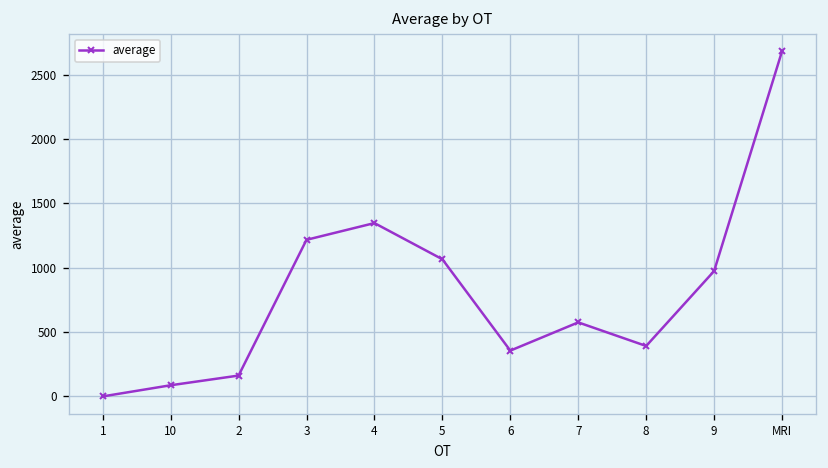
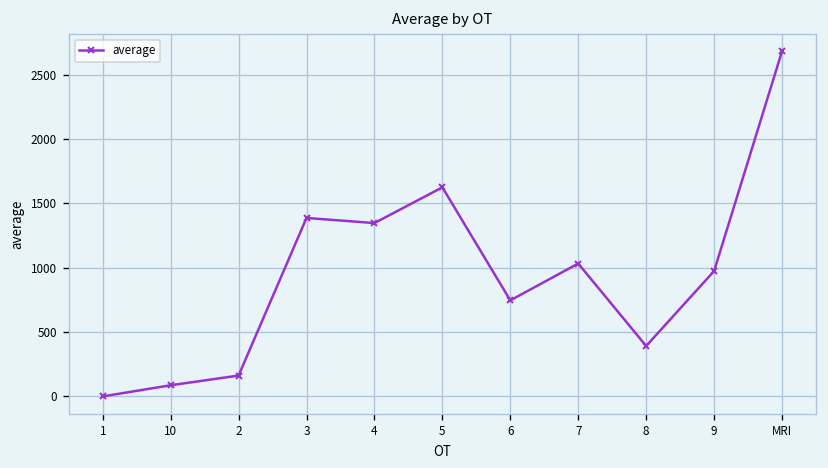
  {
    "1": 0,
    "10": 90,
    "2": 160,
-   "3": 1220,
+   "3": 1390,
    "4": 1350,
-   "5": 1070,
-   "6": 360,
-   "7": 580,
+   "5": 1620,
+   "6": 750,
+   "7": 1030,
    "8": 390,
    "9": 970,
    "MRI": 2680
  }
